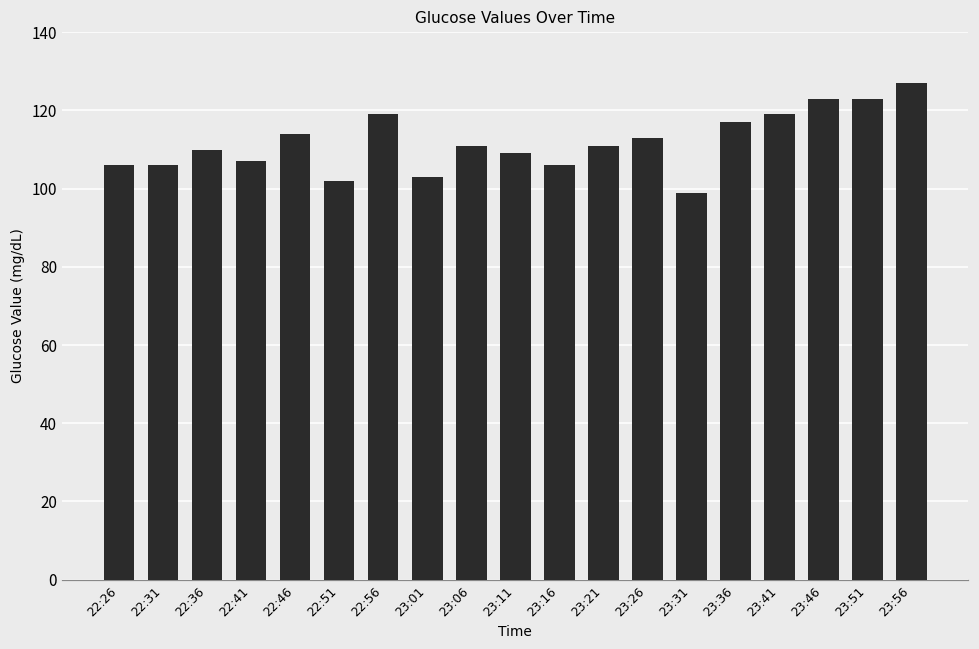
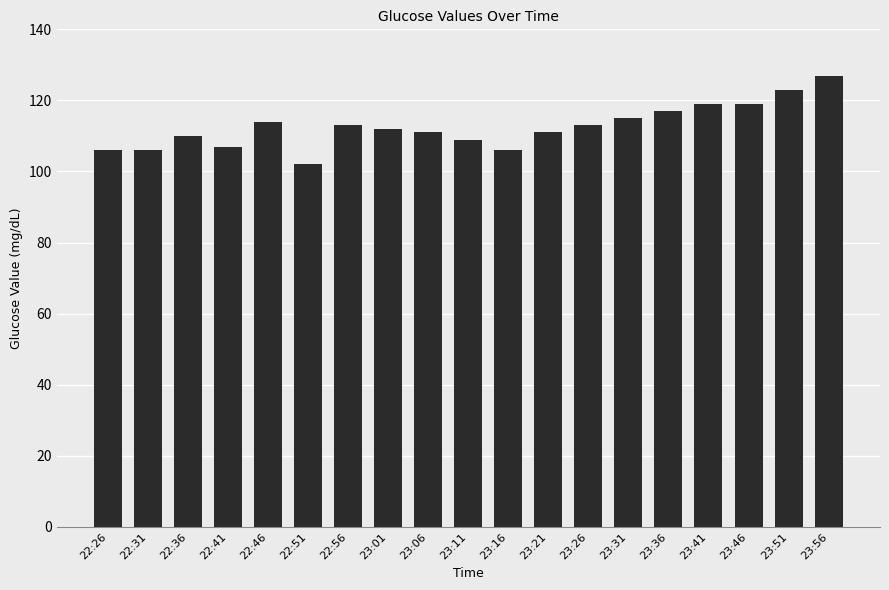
  {
    "22:26": 106,
    "22:31": 106,
    "22:36": 110,
    "22:41": 107,
    "22:46": 114,
    "22:51": 102,
-   "22:56": 119,
-   "23:01": 103,
+   "22:56": 113,
+   "23:01": 112,
    "23:06": 111,
    "23:11": 109,
    "23:16": 106,
    "23:21": 111,
    "23:26": 113,
-   "23:31": 99,
+   "23:31": 115,
    "23:36": 117,
    "23:41": 119,
-   "23:46": 123,
+   "23:46": 119,
    "23:51": 123,
    "23:56": 127
  }
